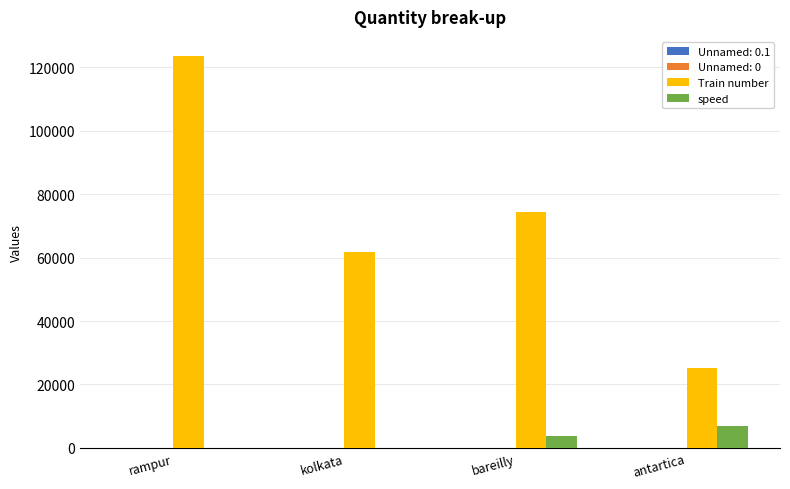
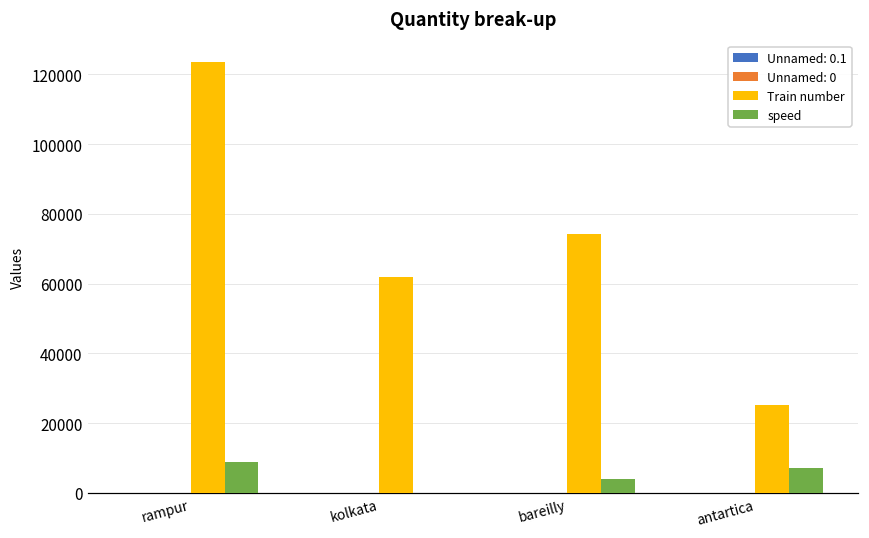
  {
    "Unnamed: 0.1": {
      "rampur": 0
    },
    "Unnamed: 0": {
      "rampur": 0
    },
    "Train number": {
      "rampur": 123000,
      "kolkata": 62000,
      "bareilly": 74000,
      "antartica": 25000
    },
    "speed": {
-     "rampur": 0,
+     "rampur": 9000,
      "bareilly": 4000,
      "antartica": 7000
    }
  }
